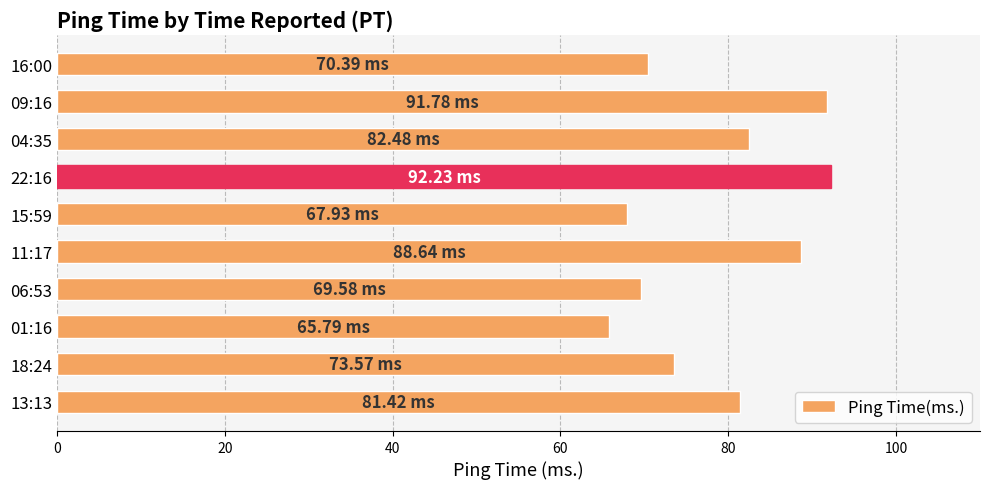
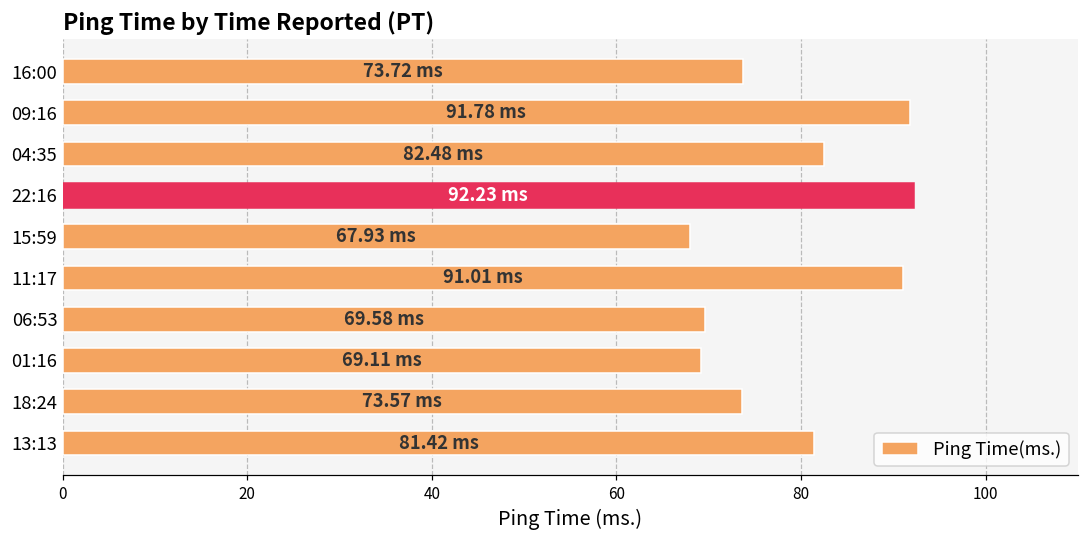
  {
-   "16:00": 70.39,
+   "16:00": 73.72,
    "09:16": 91.78,
    "04:35": 82.48,
    "22:16": 92.23,
    "15:59": 67.93,
-   "11:17": 88.64,
+   "11:17": 91.01,
    "06:53": 69.58,
-   "01:16": 65.79,
+   "01:16": 69.11,
    "18:24": 73.57,
    "13:13": 81.42
  }
